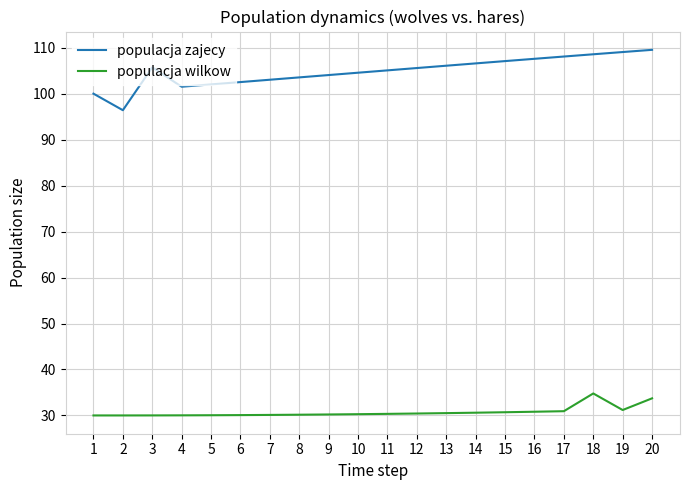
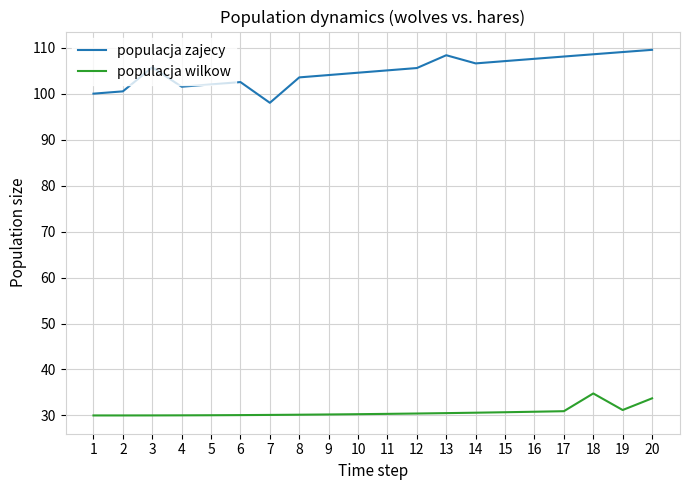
  {
    "populacja zajecy": {
      "1": 100,
-     "2": 96,
+     "2": 101,
      "4": 102,
      "6": 103,
-     "7": 103,
+     "7": 98,
      "8": 104,
      "9": 104,
      "10": 105,
      "11": 105,
      "12": 106,
-     "13": 106,
+     "13": 108,
      "14": 107,
      "15": 107,
      "16": 108,
      "17": 108,
      "18": 109,
      "19": 109,
      "20": 110
    },
    "populacja wilkow": {
      "1": 30,
      "2": 30,
      "3": 30,
      "4": 30,
      "5": 30,
      "6": 30,
      "7": 30,
      "8": 30,
      "9": 30,
      "10": 30,
      "11": 30,
      "12": 30,
      "13": 31,
      "14": 31,
      "15": 31,
      "16": 31,
      "17": 31,
      "18": 35,
      "19": 31,
      "20": 34
    }
  }
